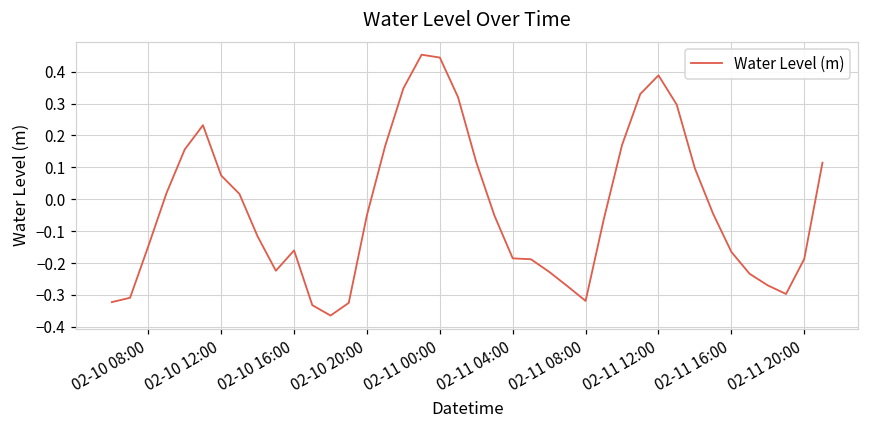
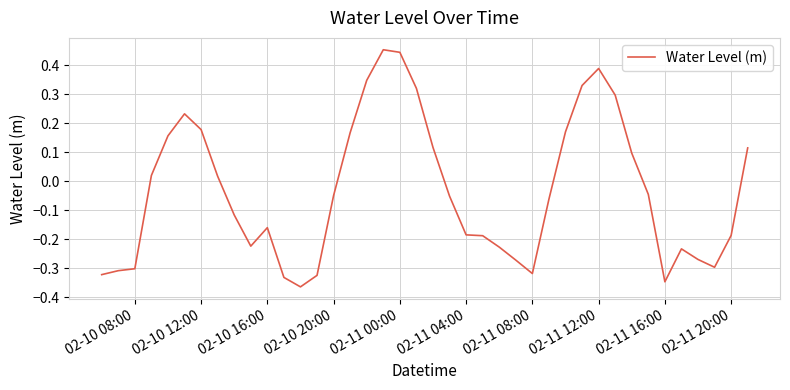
  {
-   "02-10 08:00": -0.15,
-   "02-10 12:00": 0.07,
+   "02-10 08:00": -0.30,
+   "02-10 12:00": 0.18,
    "02-10 16:00": -0.16,
    "02-10 20:00": -0.05,
    "02-11 00:00": 0.44,
    "02-11 04:00": -0.19,
    "02-11 08:00": -0.32,
    "02-11 12:00": 0.39,
-   "02-11 16:00": -0.16,
+   "02-11 16:00": -0.35,
    "02-11 20:00": -0.19
  }
